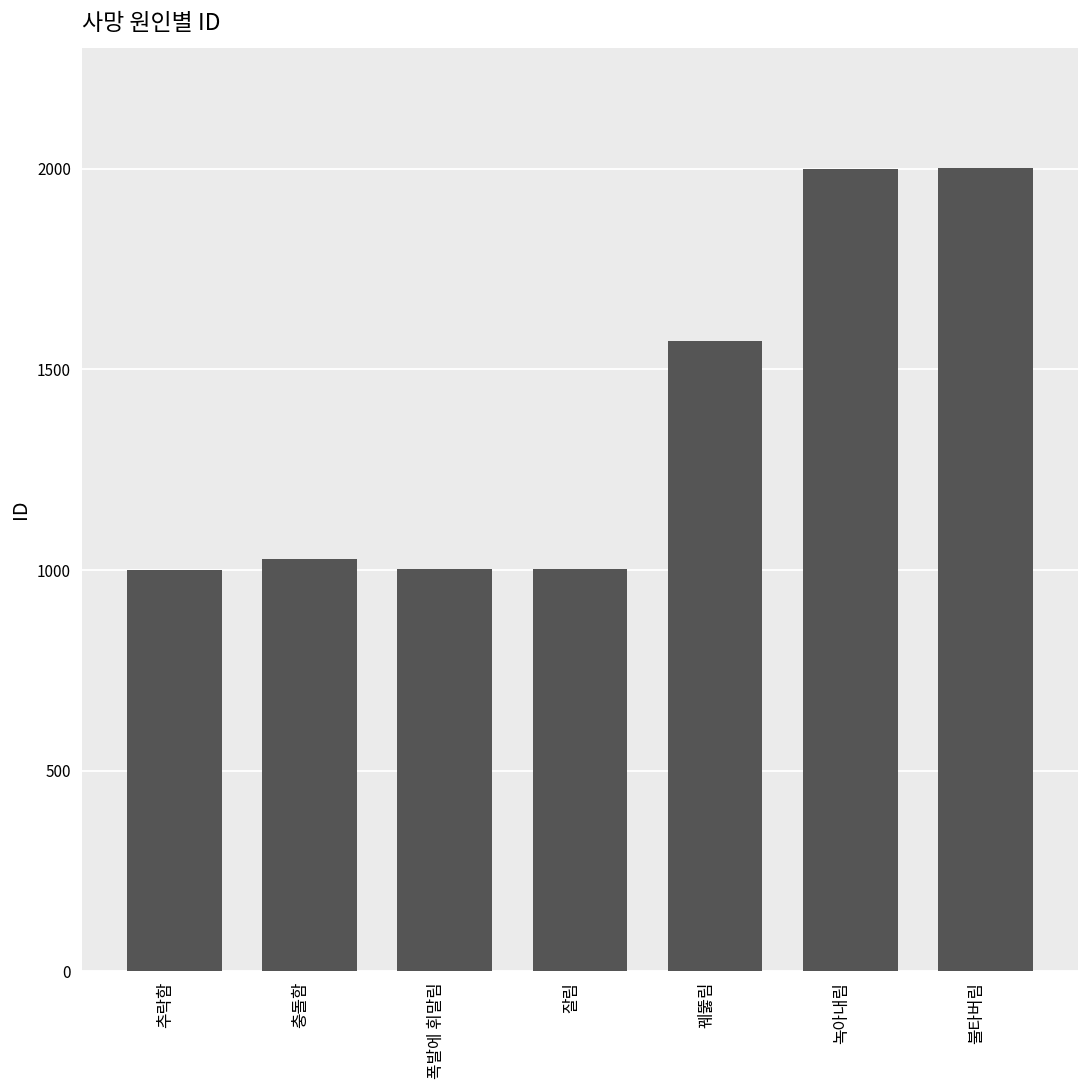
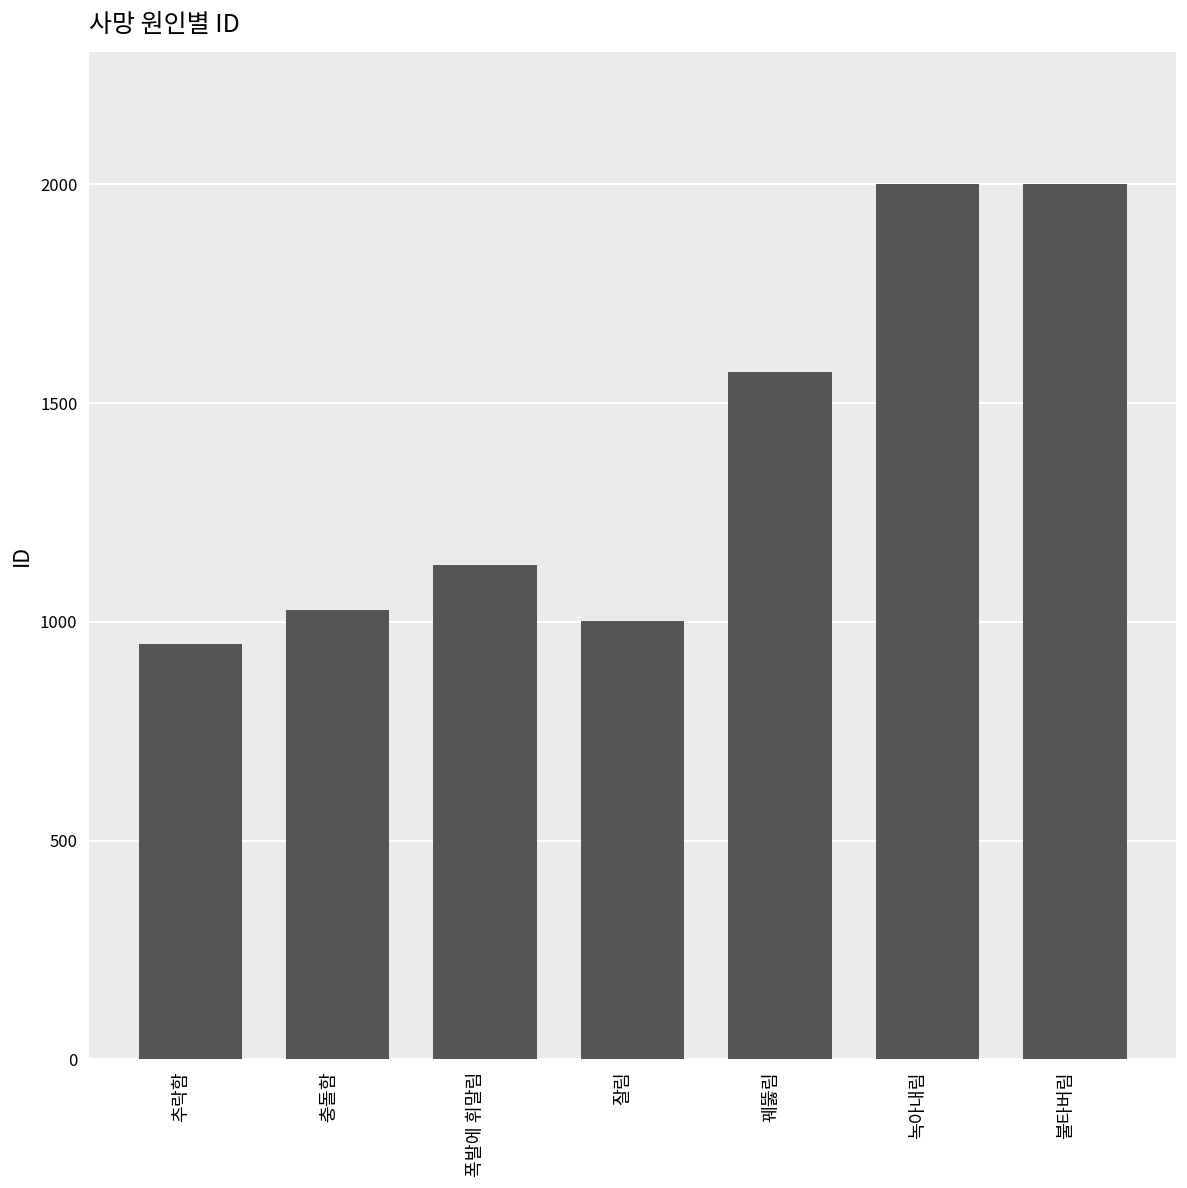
  {
-   "추락함": 1000,
+   "추락함": 950,
    "충돌함": 1030,
-   "폭발에 휘말림": 1000,
+   "폭발에 휘말림": 1130,
    "잘림": 1000,
    "꿰뚫림": 1570,
    "녹아내림": 2000,
    "불타버림": 2000
  }
